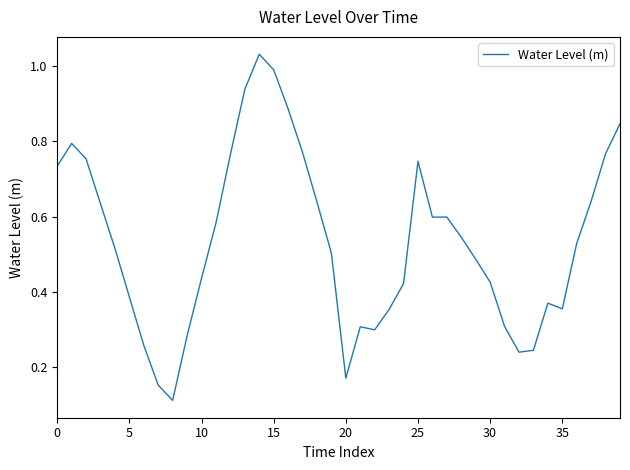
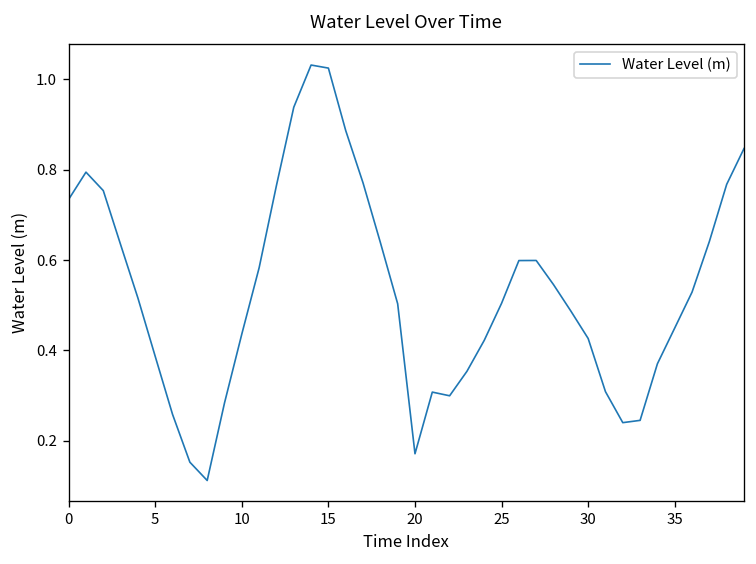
  {
    "0": 0.73,
    "5": 0.39,
    "10": 0.44,
-   "15": 0.99,
+   "15": 1.02,
    "20": 0.17,
-   "25": 0.75,
+   "25": 0.50,
    "30": 0.43,
-   "35": 0.36
+   "35": 0.45
  }
